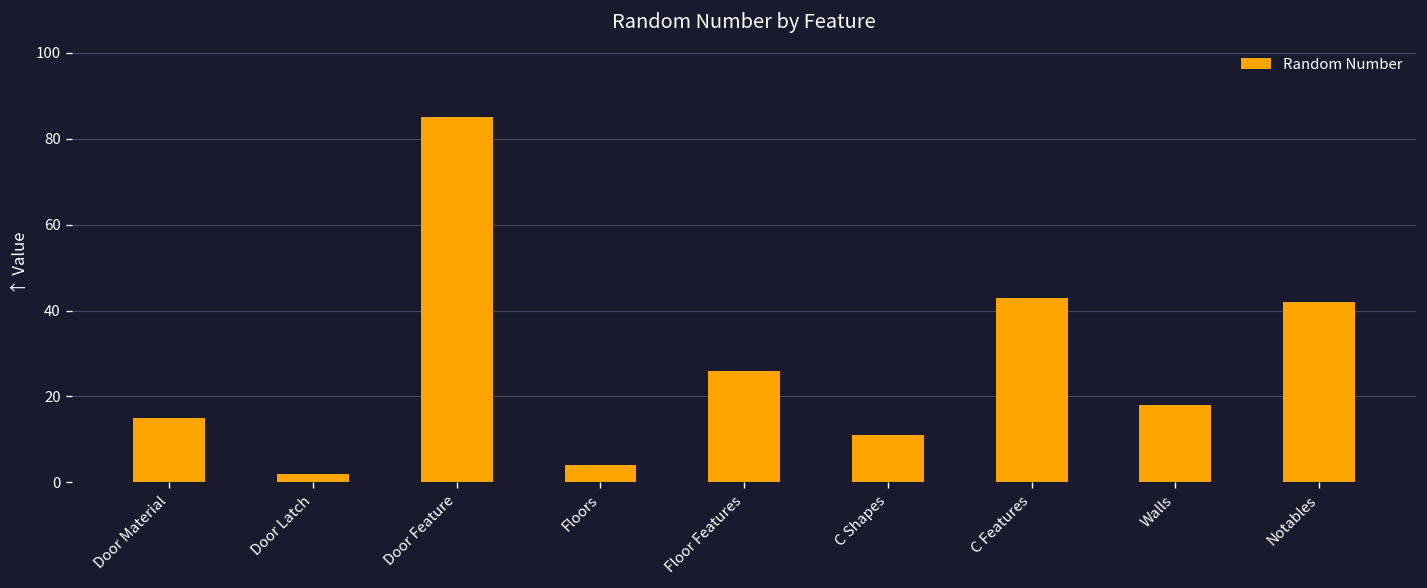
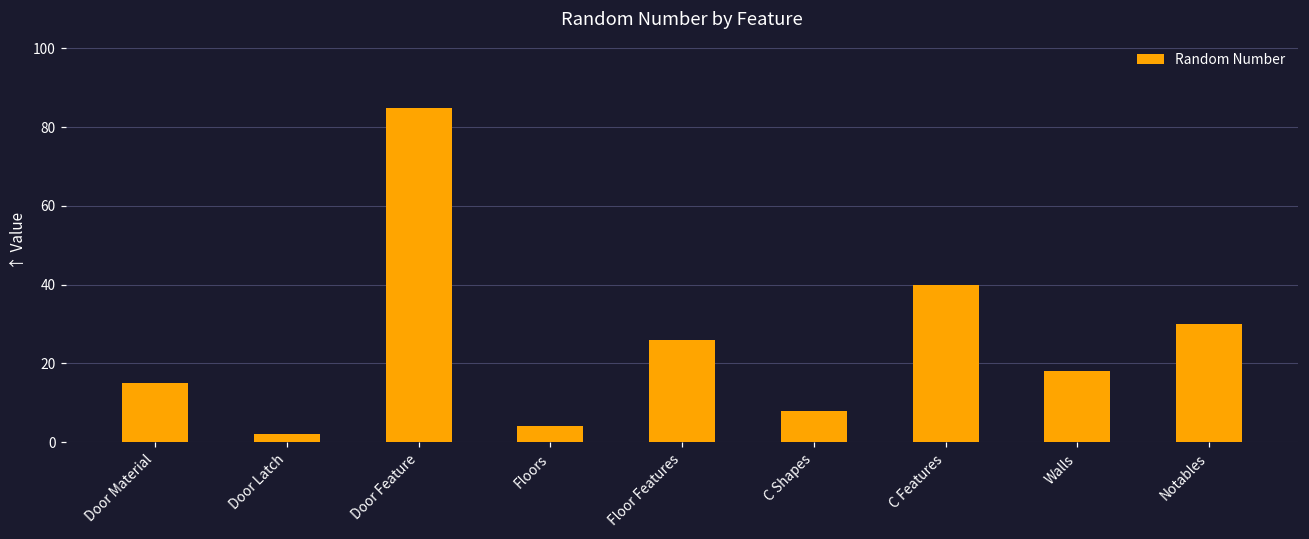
  {
    "Door Material": 15,
    "Door Latch": 2,
    "Door Feature": 85,
    "Floors": 4,
    "Floor Features": 26,
-   "C Shapes": 11,
-   "C Features": 43,
+   "C Shapes": 8,
+   "C Features": 40,
    "Walls": 18,
-   "Notables": 42
+   "Notables": 30
  }
